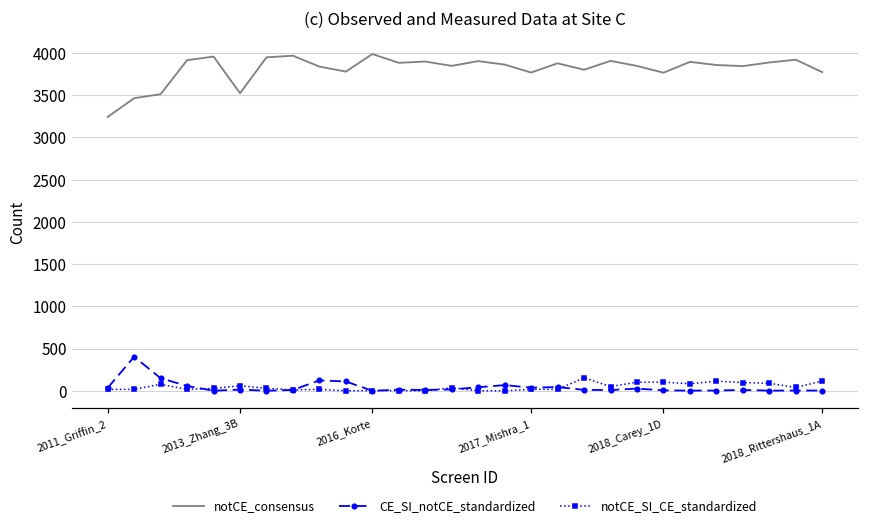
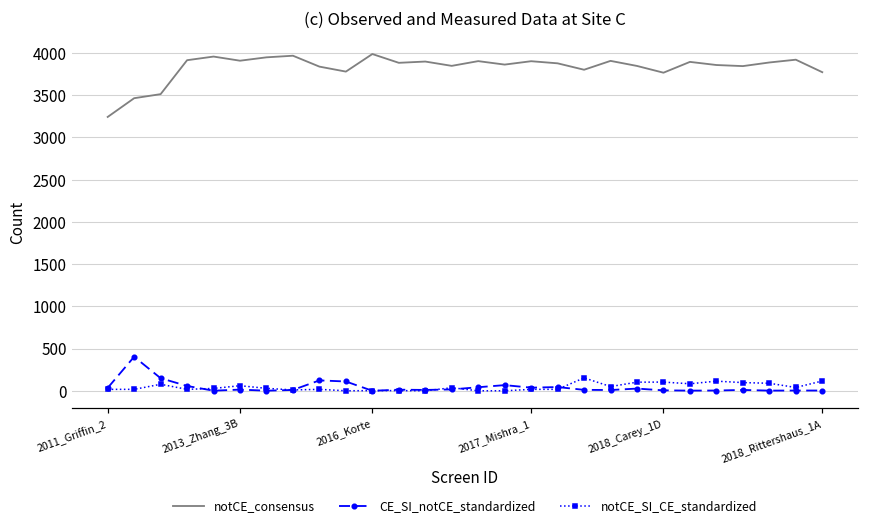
  {
    "notCE_consensus": {
      "2011_Griffin_2": 3200,
-     "2013_Zhang_3B": 3500,
+     "2013_Zhang_3B": 3900,
      "2016_Korte": 4000,
-     "2017_Mishra_1": 3800,
+     "2017_Mishra_1": 3900,
      "2018_Carey_1D": 3800,
      "2018_Rittershaus_1A": 3800
    }
  }
